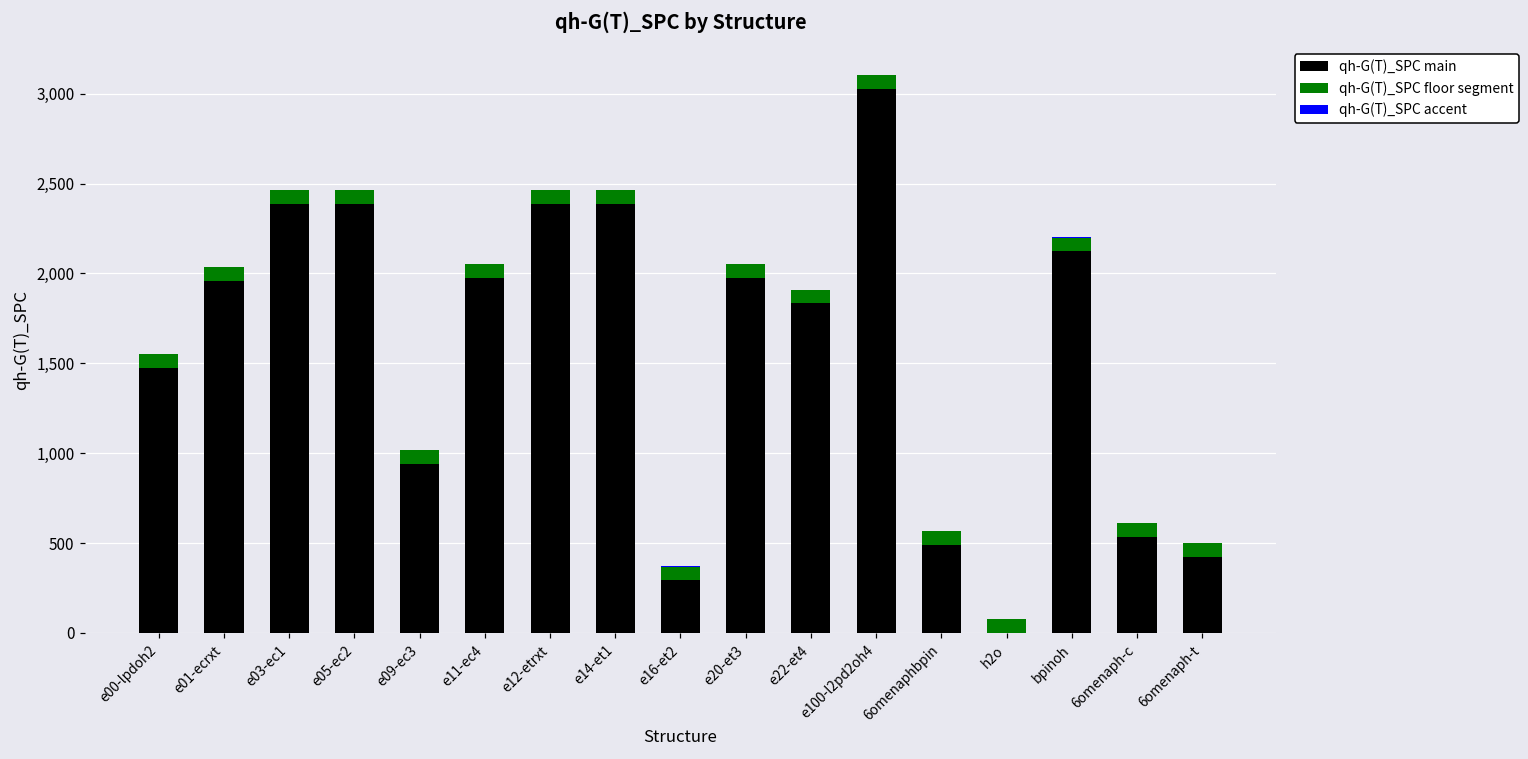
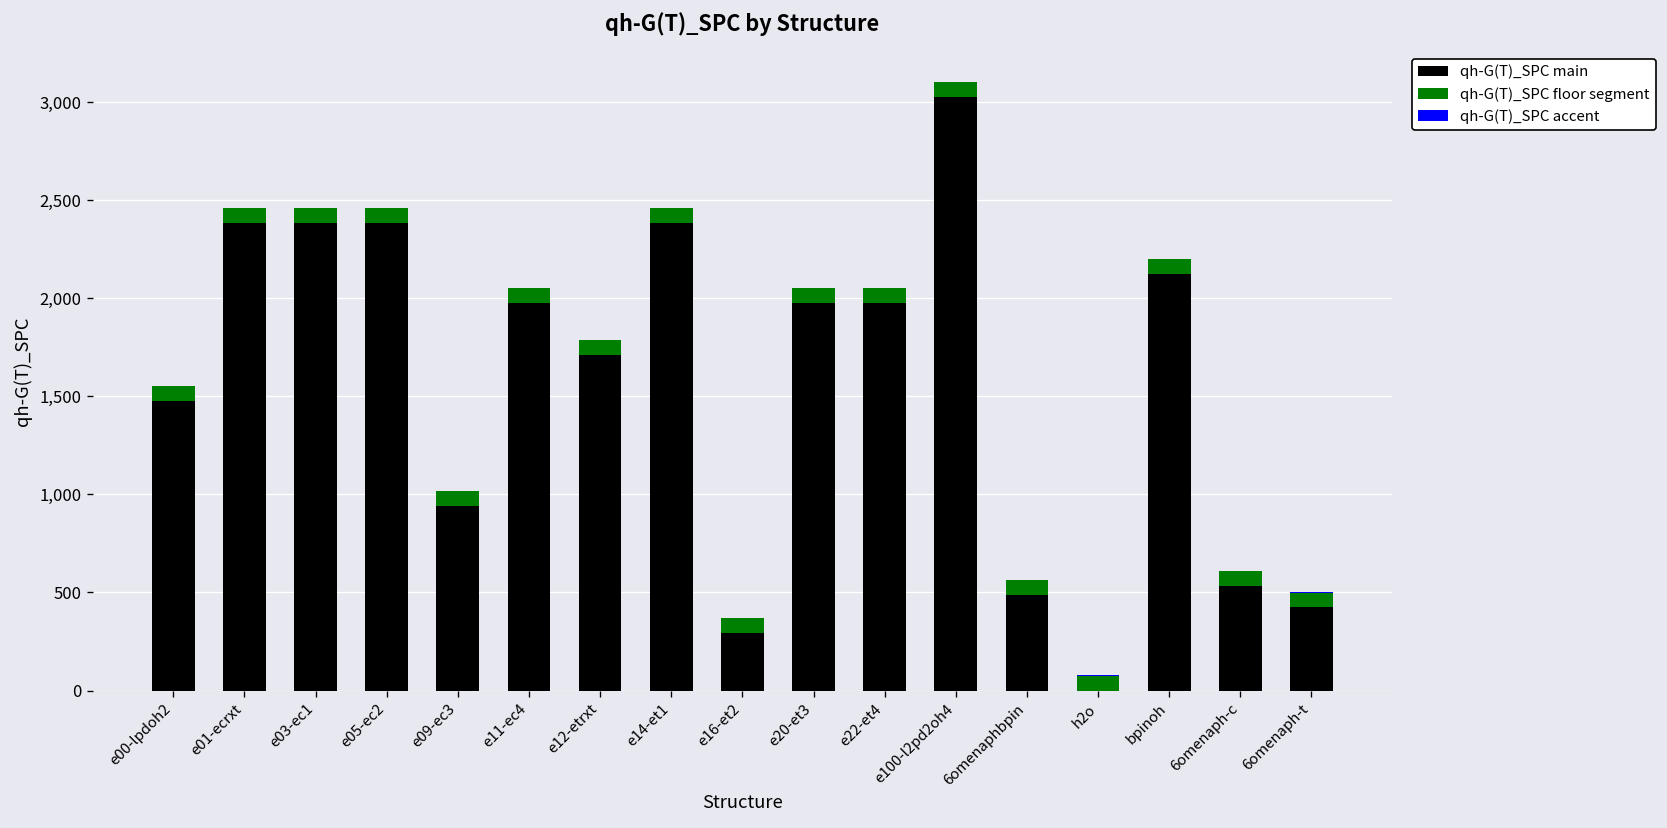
  {
    "qh-G(T)_SPC main": {
      "e00-lpdoh2": "1,480",
-     "e01-ecrxt": "1,960",
+     "e01-ecrxt": "2,390",
      "e03-ec1": "2,390",
      "e05-ec2": "2,390",
      "e09-ec3": "940",
      "e11-ec4": "1,980",
-     "e12-etrxt": "2,390",
+     "e12-etrxt": "1,710",
      "e14-et1": "2,390",
      "e16-et2": "290",
      "e20-et3": "1,980",
-     "e22-et4": "1,830",
+     "e22-et4": "1,980",
      "e100-l2pd2oh4": "3,030",
      "6omenaphbpin": "490",
      "h2o": "0",
      "bpinoh": "2,120",
      "6omenaph-c": "530",
      "6omenaph-t": "420"
    },
    "qh-G(T)_SPC floor segment": {
      "e00-lpdoh2": "80",
      "e01-ecrxt": "80",
      "e03-ec1": "80",
      "e05-ec2": "80",
      "e09-ec3": "80",
      "e11-ec4": "80",
      "e12-etrxt": "80",
      "e14-et1": "80",
      "e16-et2": "80",
      "e20-et3": "80",
      "e22-et4": "80",
      "e100-l2pd2oh4": "80",
      "6omenaphbpin": "80",
      "h2o": "80",
      "bpinoh": "80",
      "6omenaph-c": "80",
      "6omenaph-t": "80"
    }
  }
